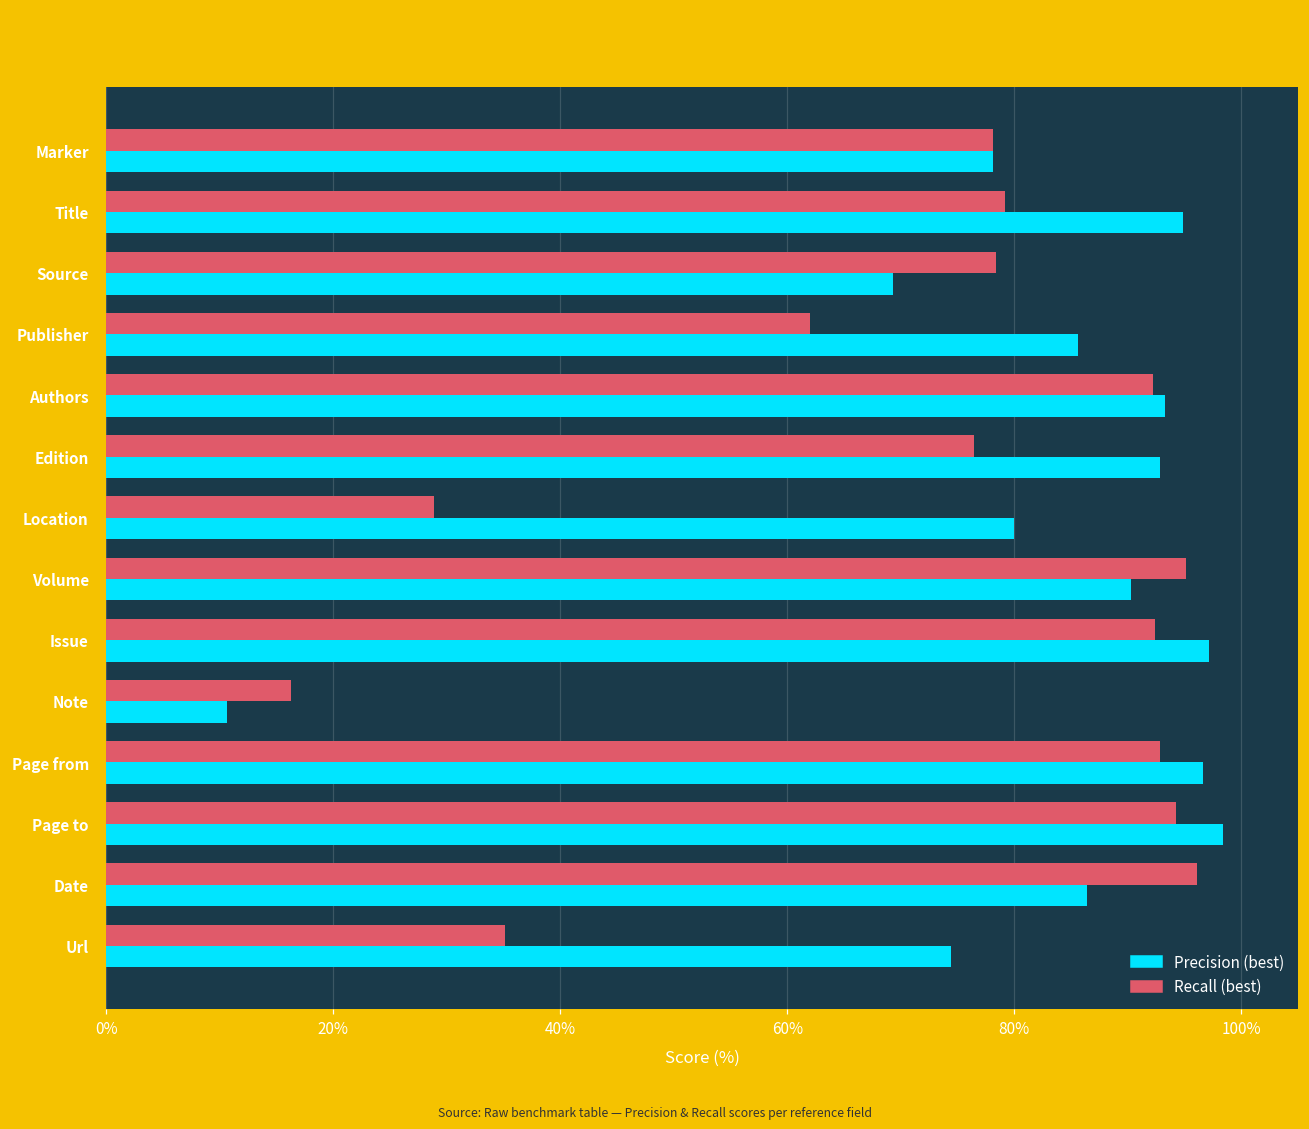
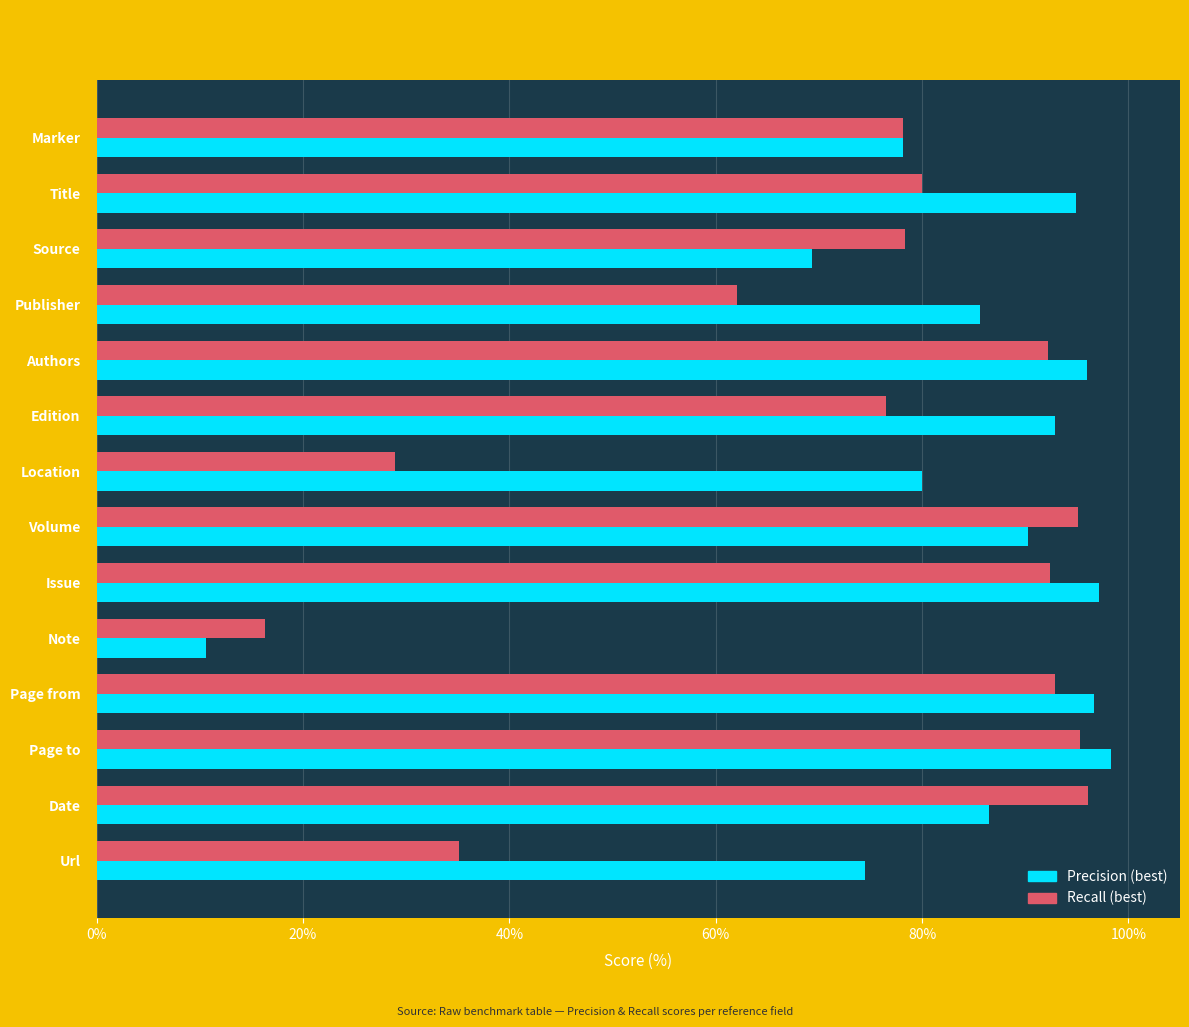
  {
    "Precision (best)": {
      "Marker": "78.1%",
      "Title": "94.9%",
      "Source": "69.3%",
      "Publisher": "85.6%",
-     "Authors": "93.3%",
+     "Authors": "96.0%",
      "Edition": "92.9%",
      "Location": "80.0%",
      "Volume": "90.3%",
      "Issue": "97.2%",
      "Note": "10.6%",
      "Page from": "96.7%",
      "Page to": "98.4%",
      "Date": "86.4%",
      "Url": "74.4%"
    },
    "Recall (best)": {
      "Marker": "78.1%",
-     "Title": "79.1%",
+     "Title": "80.0%",
      "Source": "78.4%",
      "Publisher": "62.0%",
      "Authors": "92.2%",
      "Edition": "76.5%",
      "Location": "28.9%",
      "Volume": "95.1%",
      "Issue": "92.4%",
      "Note": "16.3%",
      "Page from": "92.8%",
-     "Page to": "94.2%",
+     "Page to": "95.3%",
      "Date": "96.1%",
      "Url": "35.1%"
    }
  }
